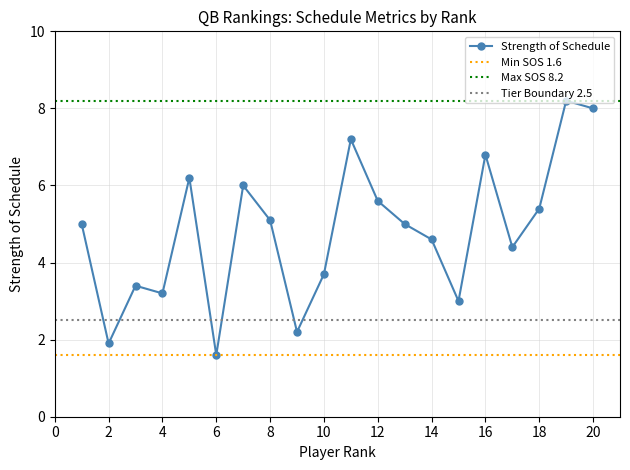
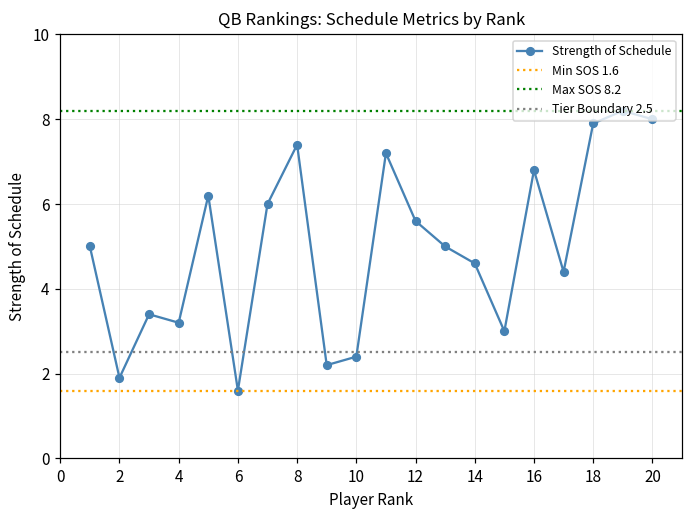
  {
    "2": 1.9,
    "4": 3.2,
    "6": 1.6,
-   "8": 5.1,
-   "10": 3.7,
+   "8": 7.4,
+   "10": 2.4,
    "12": 5.6,
    "14": 4.6,
    "16": 6.8,
-   "18": 5.4,
+   "18": 7.9,
    "20": 8.0
  }
